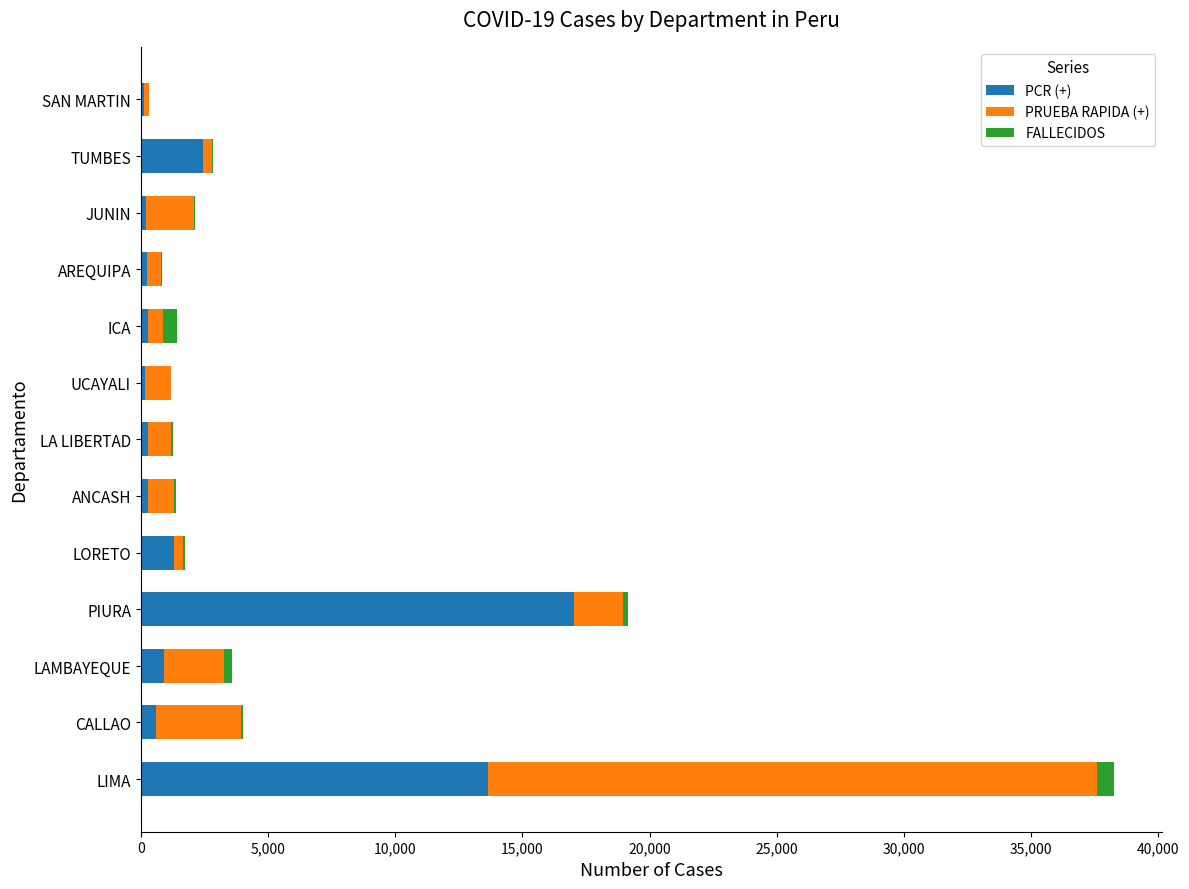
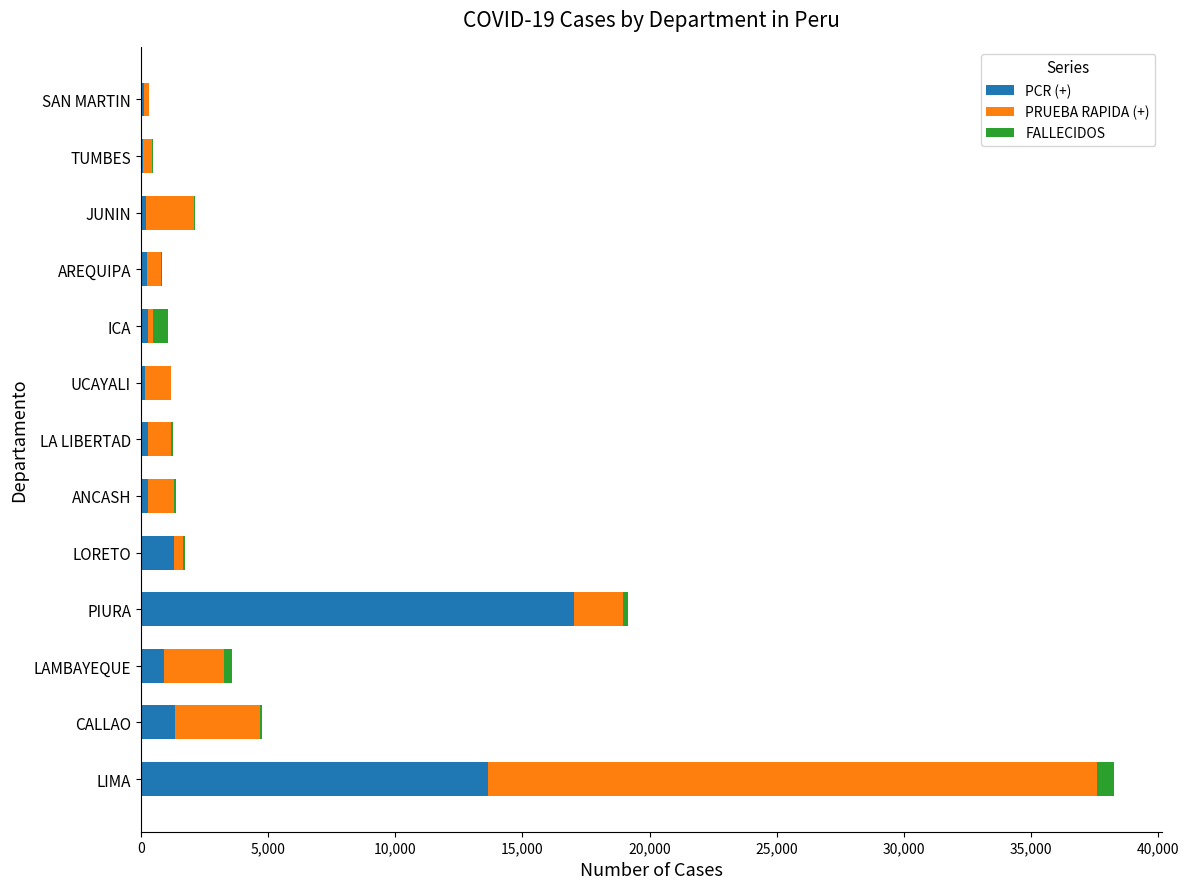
  {
    "PCR (+)": {
      "SAN MARTIN": "100",
-     "TUMBES": "2,400",
+     "TUMBES": "100",
      "JUNIN": "200",
      "AREQUIPA": "300",
      "ICA": "300",
      "UCAYALI": "200",
      "LA LIBERTAD": "300",
      "ANCASH": "300",
      "LORETO": "1,300",
      "PIURA": "17,000",
      "LAMBAYEQUE": "900",
-     "CALLAO": "600",
+     "CALLAO": "1,300",
      "LIMA": "13,600"
    },
    "PRUEBA RAPIDA (+)": {
      "SAN MARTIN": "200",
      "TUMBES": "400",
      "JUNIN": "1,900",
      "AREQUIPA": "600",
-     "ICA": "600",
+     "ICA": "200",
      "UCAYALI": "1,000",
      "LA LIBERTAD": "900",
      "ANCASH": "1,000",
      "LORETO": "400",
      "PIURA": "1,900",
      "LAMBAYEQUE": "2,400",
      "CALLAO": "3,300",
      "LIMA": "24,000"
    },
    "FALLECIDOS": {
      "ICA": "600",
      "PIURA": "200",
      "LAMBAYEQUE": "300",
      "LIMA": "600"
    }
  }
